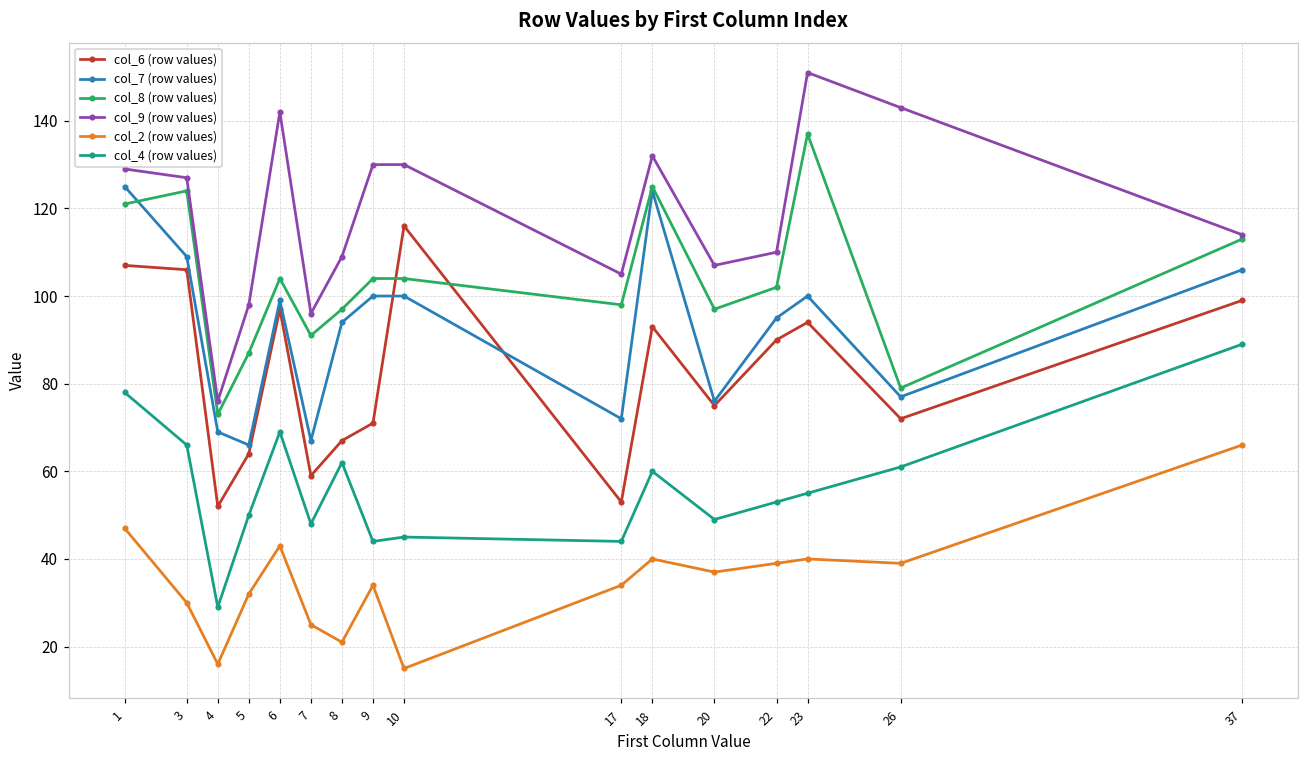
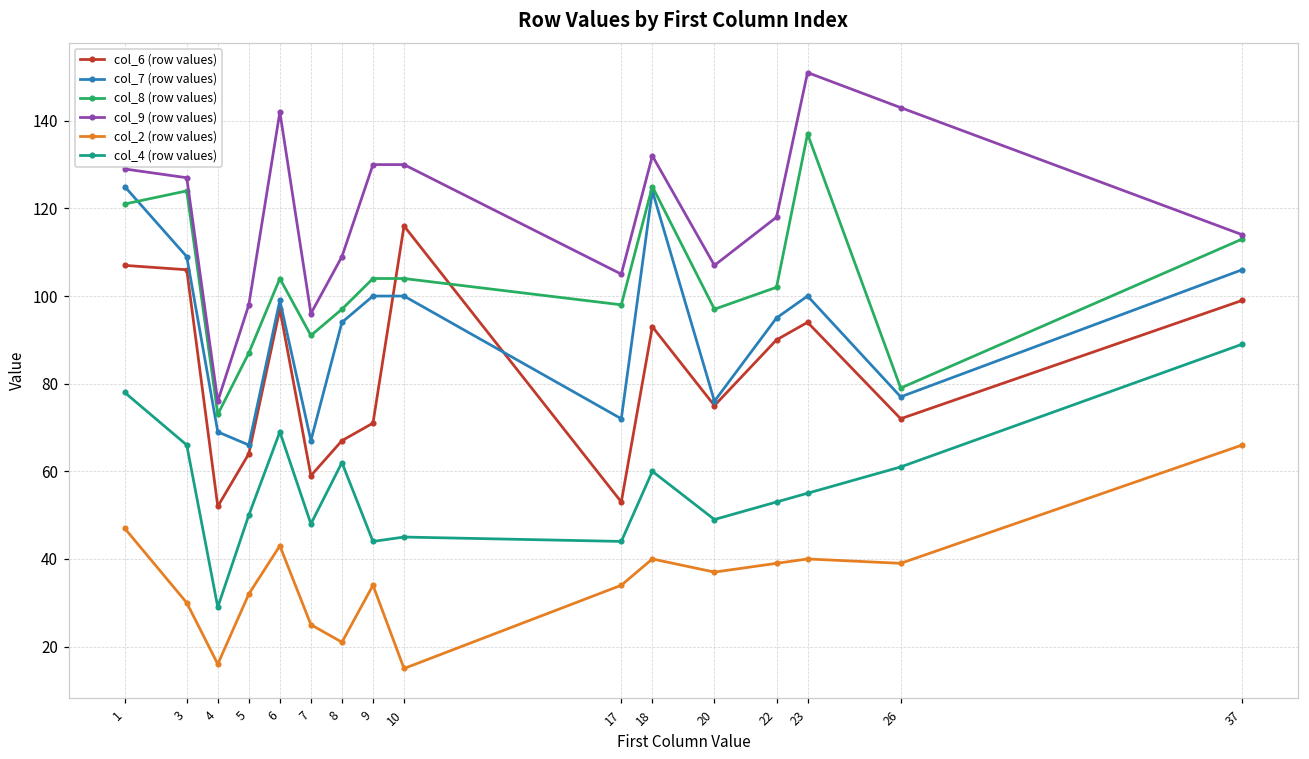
  {
    "col_6 (row values)": {
      "1": 107,
      "3": 106,
      "4": 52,
      "5": 64,
      "6": 97,
      "7": 59,
      "8": 67,
      "9": 71,
      "10": 116,
      "17": 53,
      "18": 93,
      "20": 75,
      "22": 90,
      "23": 94,
      "26": 72,
      "37": 99
    },
    "col_7 (row values)": {
      "1": 125,
      "3": 109,
      "4": 69,
      "5": 66,
      "6": 99,
      "7": 67,
      "8": 94,
      "9": 100,
      "10": 100,
      "17": 72,
      "18": 124,
      "20": 76,
      "22": 95,
      "23": 100,
      "26": 77,
      "37": 106
    },
    "col_9 (row values)": {
      "1": 129,
      "3": 127,
      "4": 76,
      "5": 98,
      "6": 142,
      "7": 96,
      "8": 109,
      "9": 130,
      "10": 130,
      "17": 105,
      "18": 132,
      "20": 107,
-     "22": 110,
+     "22": 118,
      "23": 151,
      "26": 143,
      "37": 114
    },
    "col_2 (row values)": {
      "1": 47,
      "3": 30,
      "4": 16,
      "5": 32,
      "6": 43,
      "7": 25,
      "8": 21,
      "9": 34,
      "10": 15,
      "17": 34,
      "18": 40,
      "20": 37,
      "22": 39,
      "23": 40,
      "26": 39,
      "37": 66
    }
  }
